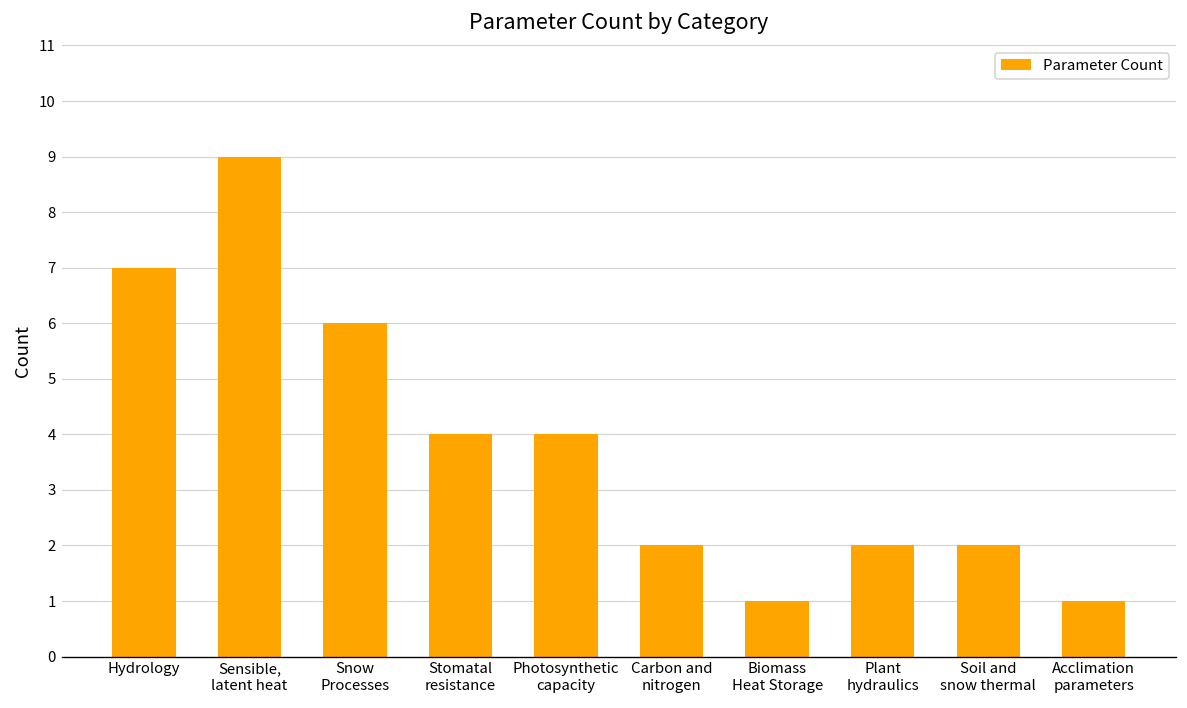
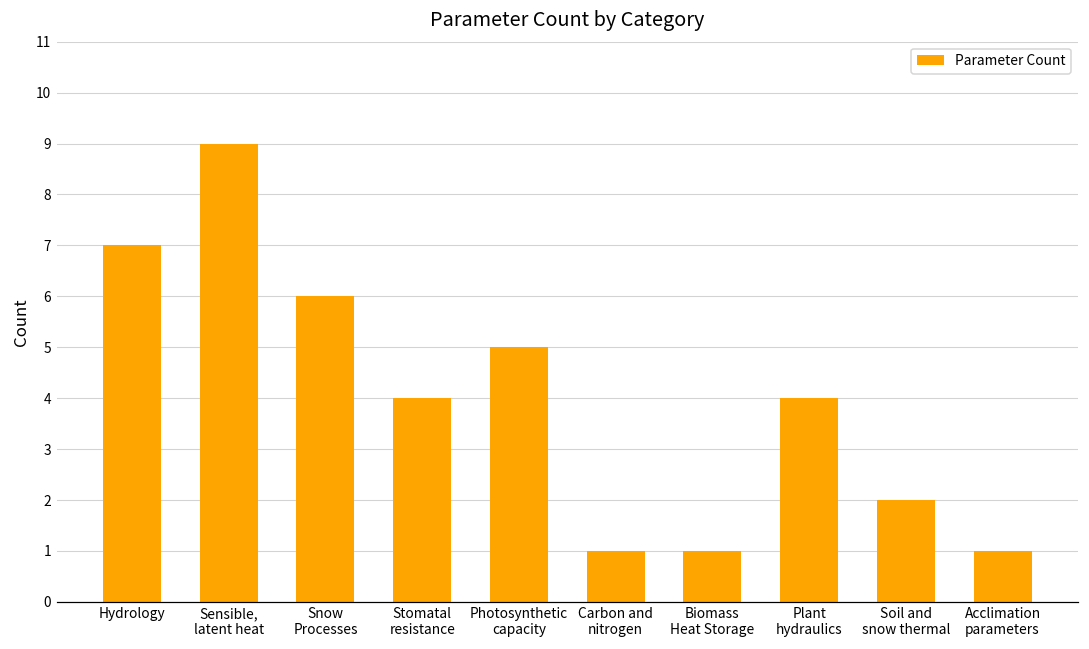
  {
    "Hydrology": 7,
    "Sensible, latent heat": 9,
    "Snow Processes": 6,
    "Stomatal resistance": 4,
-   "Photosynthetic capacity": 4,
-   "Carbon and nitrogen": 2,
+   "Photosynthetic capacity": 5,
+   "Carbon and nitrogen": 1,
    "Biomass Heat Storage": 1,
-   "Plant hydraulics": 2,
+   "Plant hydraulics": 4,
    "Soil and snow thermal": 2,
    "Acclimation parameters": 1
  }
